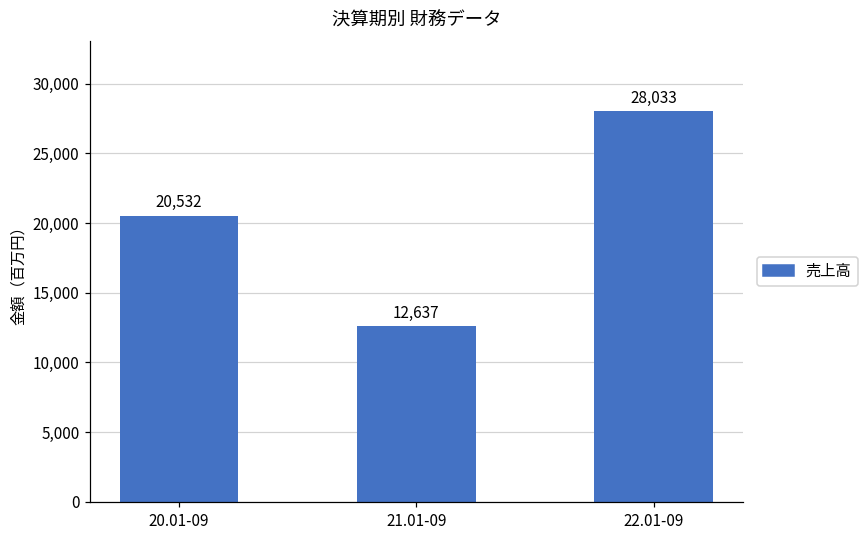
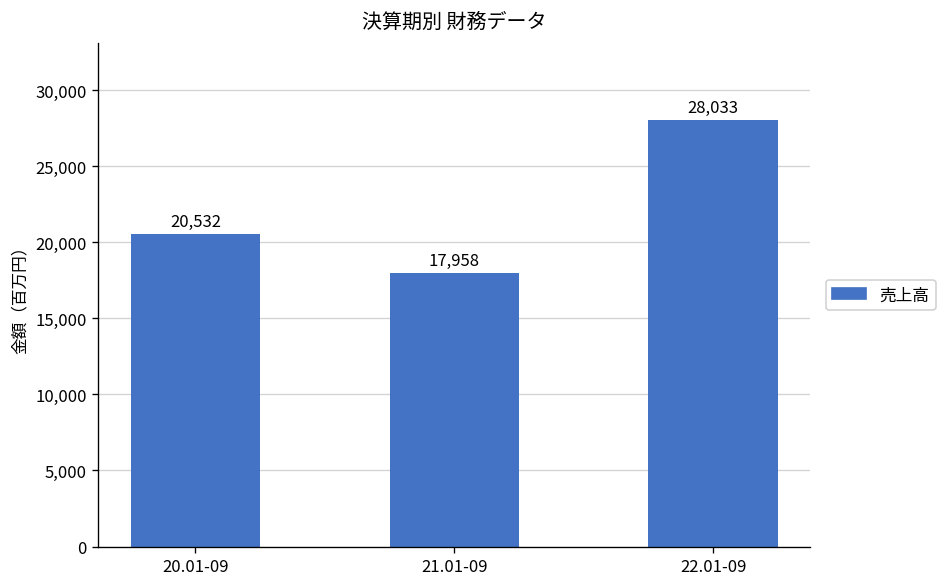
  {
    "20.01-09": "20,532",
-   "21.01-09": "12,637",
+   "21.01-09": "17,958",
    "22.01-09": "28,033"
  }
